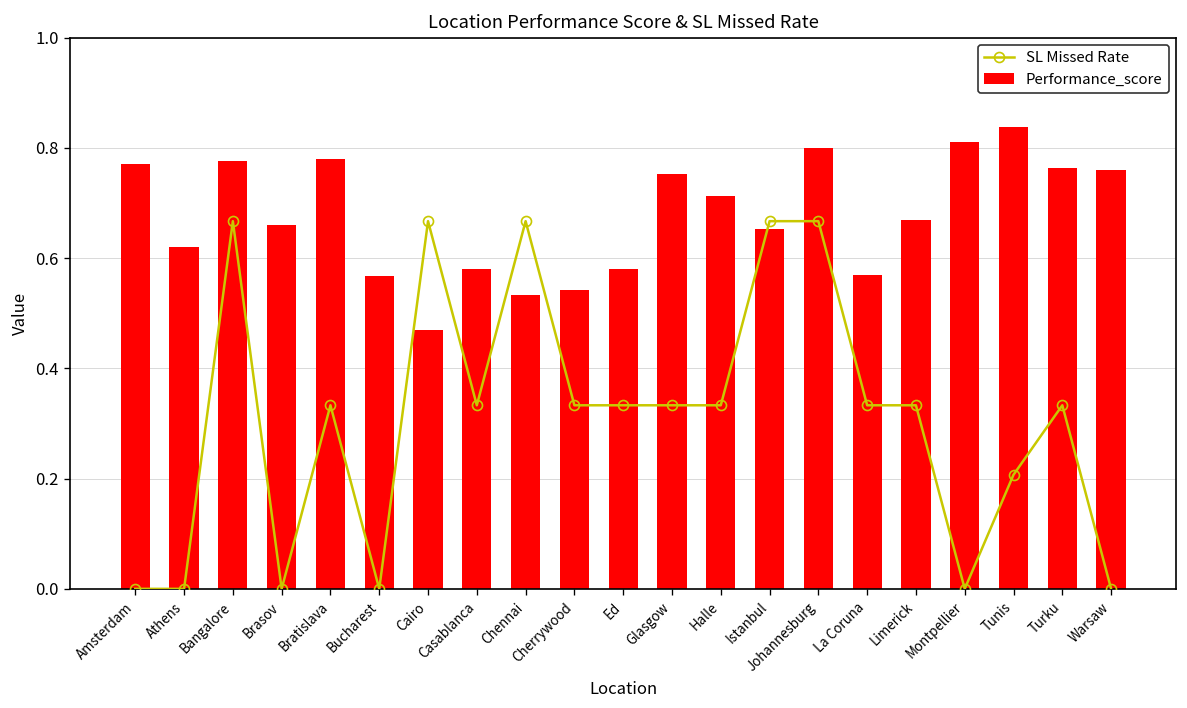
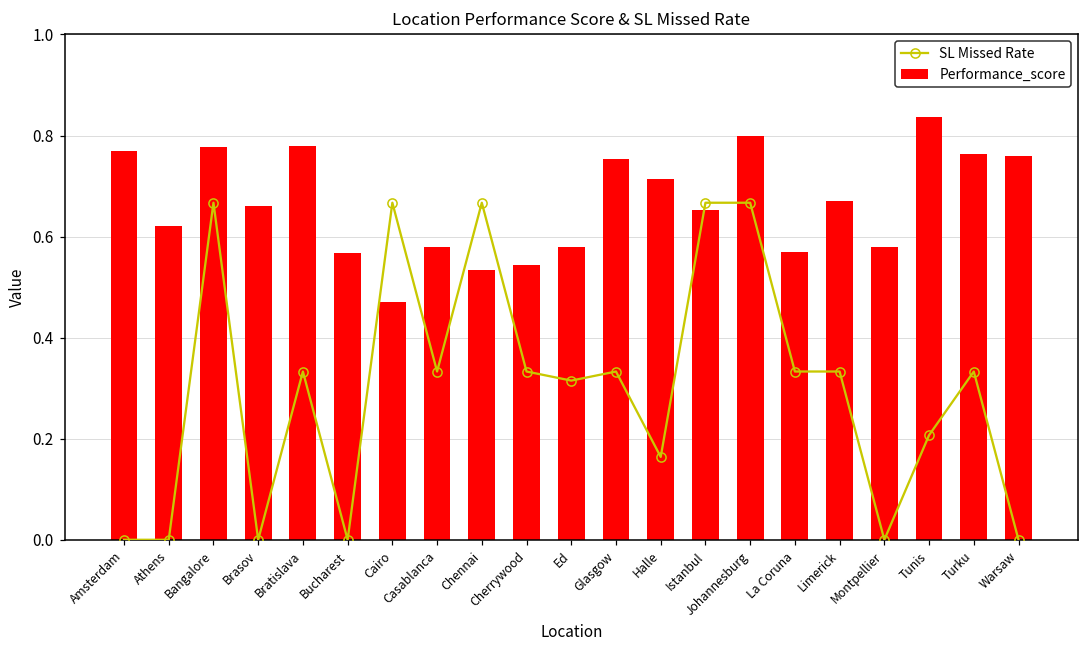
  {
    "SL Missed Rate": {
      "Amsterdam": 0.00,
      "Athens": 0.00,
      "Bangalore": 0.67,
      "Brasov": 0.00,
      "Bratislava": 0.33,
      "Bucharest": 0.00,
      "Cairo": 0.67,
      "Casablanca": 0.33,
      "Chennai": 0.67,
      "Cherrywood": 0.33,
-     "Ed": 0.33,
+     "Ed": 0.32,
      "Glasgow": 0.33,
-     "Halle": 0.33,
+     "Halle": 0.16,
      "Istanbul": 0.67,
      "Johannesburg": 0.67,
      "La Coruna": 0.33,
      "Limerick": 0.33,
      "Montpellier": 0.00,
      "Tunis": 0.21,
      "Turku": 0.33,
      "Warsaw": 0.00
    },
    "Performance_score": {
      "Amsterdam": 0.77,
      "Athens": 0.62,
      "Bangalore": 0.78,
      "Brasov": 0.66,
      "Bratislava": 0.78,
      "Bucharest": 0.57,
      "Cairo": 0.47,
      "Casablanca": 0.58,
      "Chennai": 0.53,
      "Cherrywood": 0.54,
      "Ed": 0.58,
      "Glasgow": 0.75,
      "Halle": 0.71,
      "Istanbul": 0.65,
      "Johannesburg": 0.80,
      "La Coruna": 0.57,
      "Limerick": 0.67,
-     "Montpellier": 0.81,
+     "Montpellier": 0.58,
      "Tunis": 0.84,
      "Turku": 0.76,
      "Warsaw": 0.76
    }
  }
